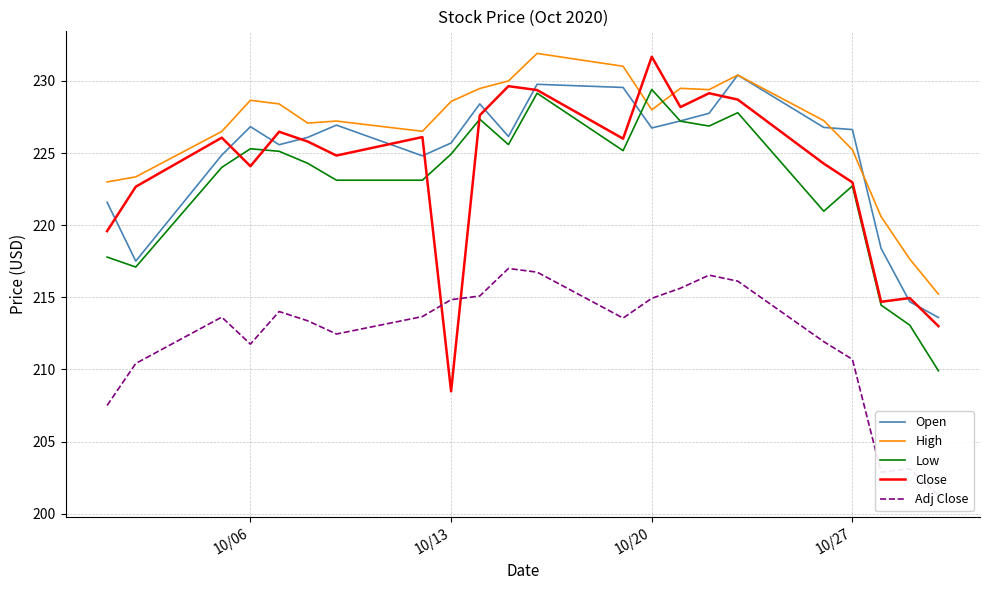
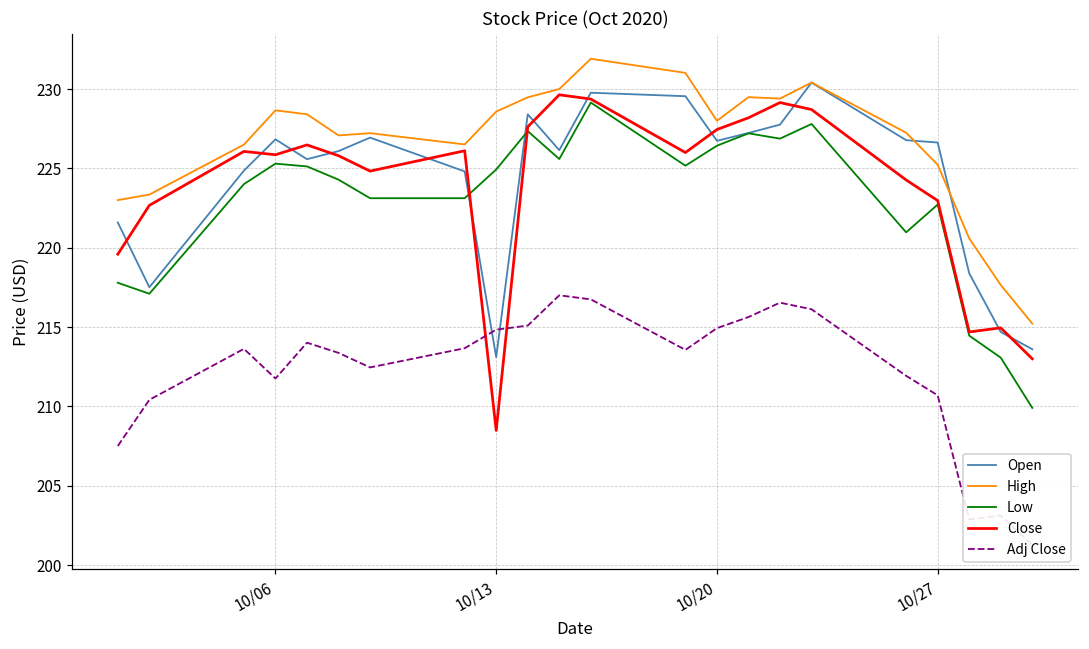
  {
    "Open": {
      "10/06": 226.8,
-     "10/13": 225.7,
+     "10/13": 213.1,
      "10/20": 226.7,
      "10/27": 226.6
    },
    "High": {
      "10/06": 228.7,
      "10/13": 228.6,
      "10/20": 228.0,
      "10/27": 225.2
    },
    "Low": {
      "10/06": 225.3,
      "10/13": 224.9,
-     "10/20": 229.4,
+     "10/20": 226.4,
      "10/27": 222.7
    },
    "Close": {
-     "10/06": 224.1,
+     "10/06": 225.9,
      "10/13": 208.5,
-     "10/20": 231.7,
+     "10/20": 227.5,
      "10/27": 223.0
    },
    "Adj Close": {
      "10/06": 211.8,
      "10/13": 214.8,
      "10/20": 214.9,
      "10/27": 210.7
    }
  }
